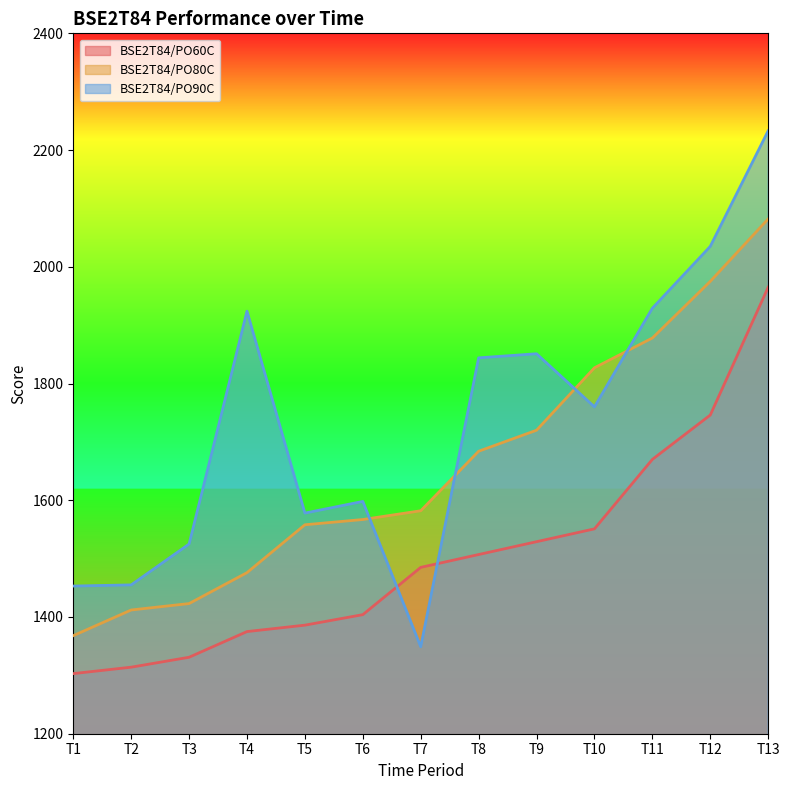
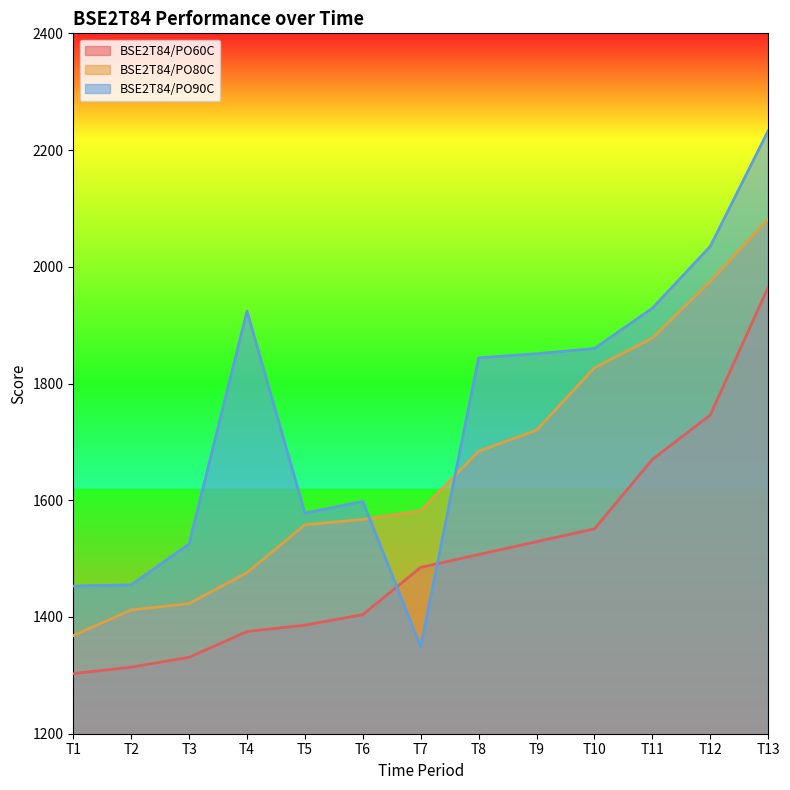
  {
    "BSE2T84/PO90C": {
      "T1": 1450,
      "T2": 1460,
      "T3": 1530,
      "T4": 1920,
      "T5": 1580,
      "T6": 1600,
      "T7": 1350,
      "T8": 1840,
      "T9": 1850,
-     "T10": 1760,
+     "T10": 1860,
      "T11": 1930,
      "T12": 2040,
      "T13": 2230
    }
  }
